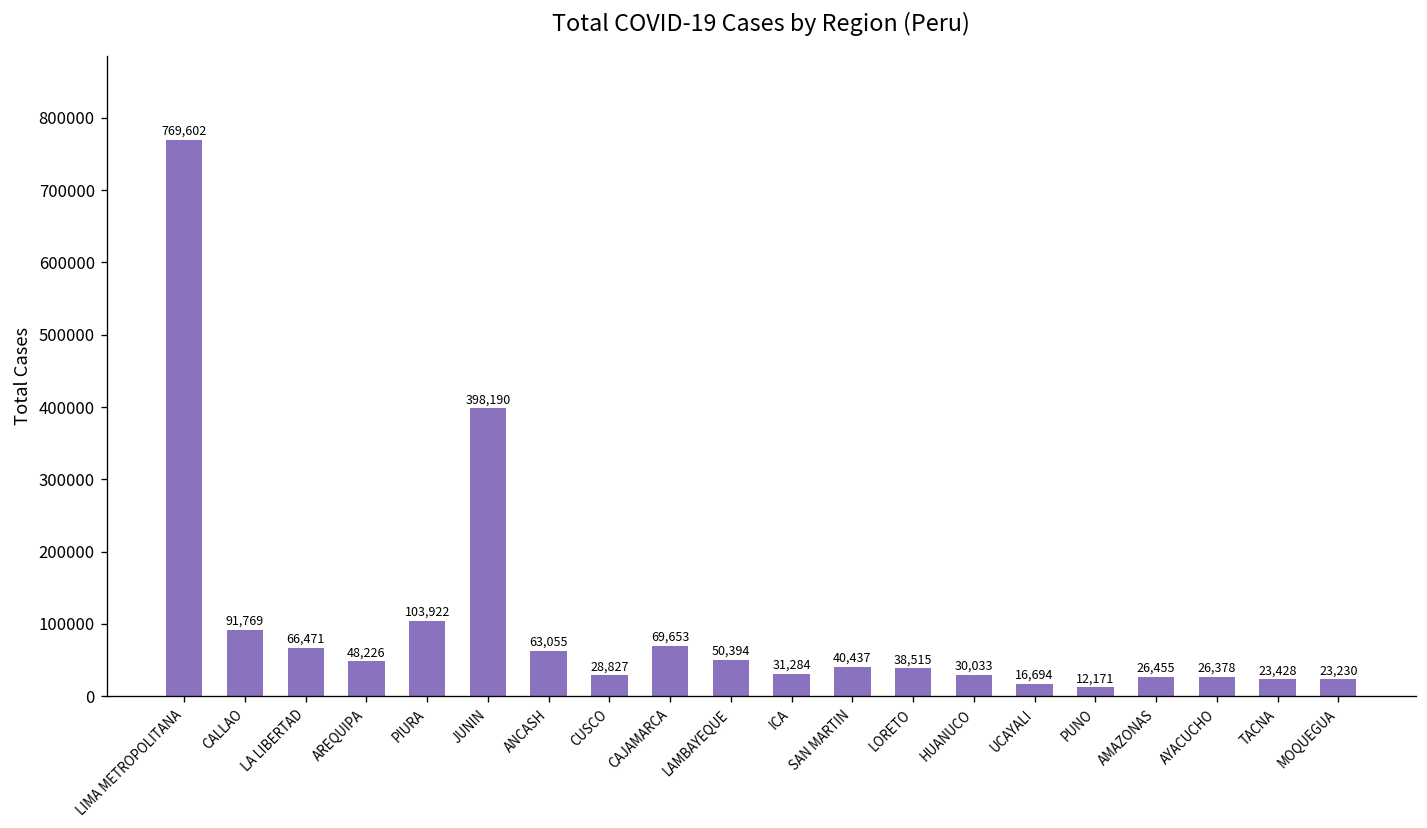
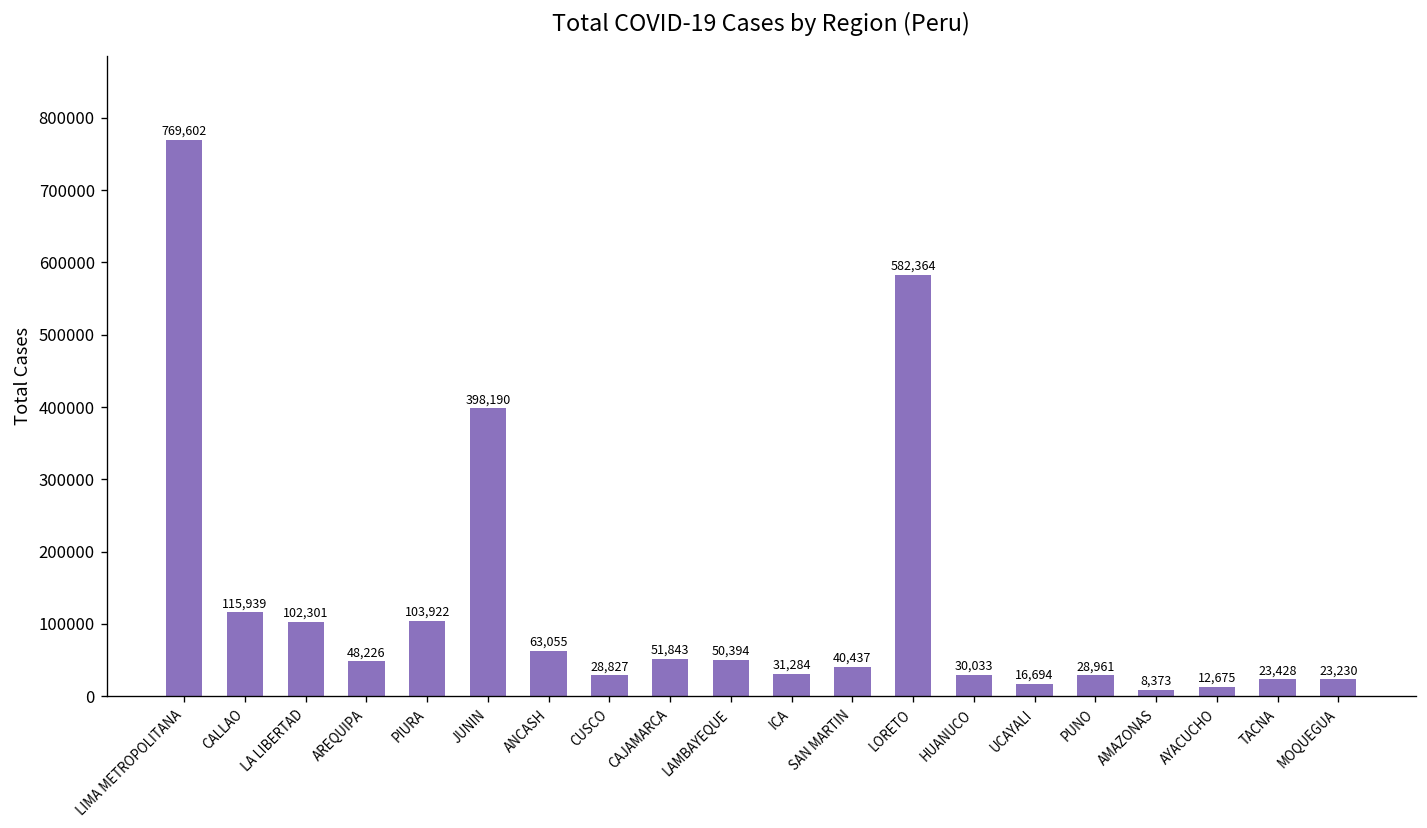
  {
    "LIMA METROPOLITANA": "769,602",
-   "CALLAO": "91,769",
-   "LA LIBERTAD": "66,471",
+   "CALLAO": "115,939",
+   "LA LIBERTAD": "102,301",
    "AREQUIPA": "48,226",
    "PIURA": "103,922",
    "JUNIN": "398,190",
    "ANCASH": "63,055",
    "CUSCO": "28,827",
-   "CAJAMARCA": "69,653",
+   "CAJAMARCA": "51,843",
    "LAMBAYEQUE": "50,394",
    "ICA": "31,284",
    "SAN MARTIN": "40,437",
-   "LORETO": "38,515",
+   "LORETO": "582,364",
    "HUANUCO": "30,033",
    "UCAYALI": "16,694",
-   "PUNO": "12,171",
-   "AMAZONAS": "26,455",
-   "AYACUCHO": "26,378",
+   "PUNO": "28,961",
+   "AMAZONAS": "8,373",
+   "AYACUCHO": "12,675",
    "TACNA": "23,428",
    "MOQUEGUA": "23,230"
  }
